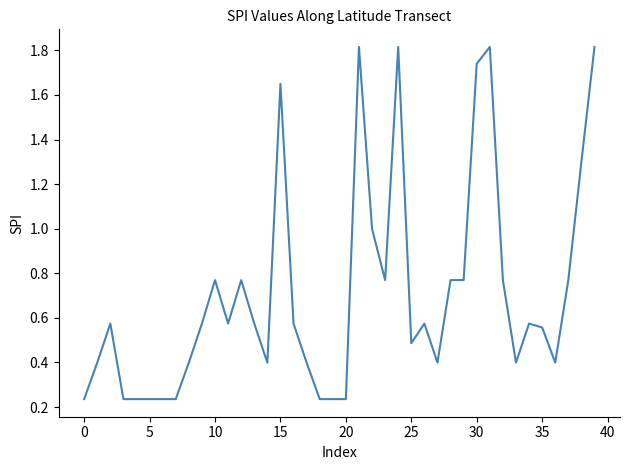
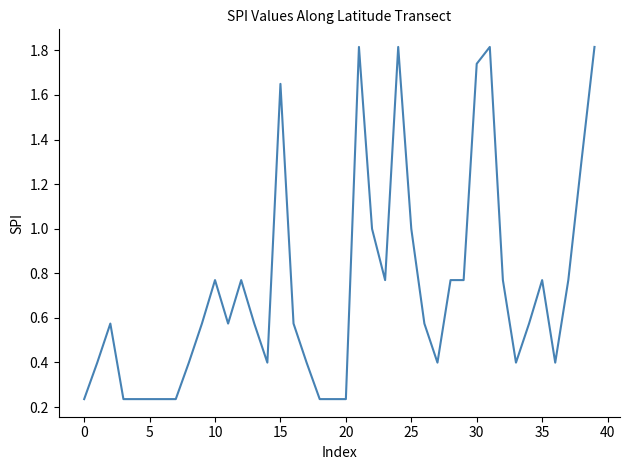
  {
    "0": 0.24,
    "5": 0.24,
    "10": 0.77,
    "15": 1.65,
    "20": 0.24,
-   "25": 0.49,
+   "25": 1.00,
    "30": 1.74,
-   "35": 0.56
+   "35": 0.77
  }
